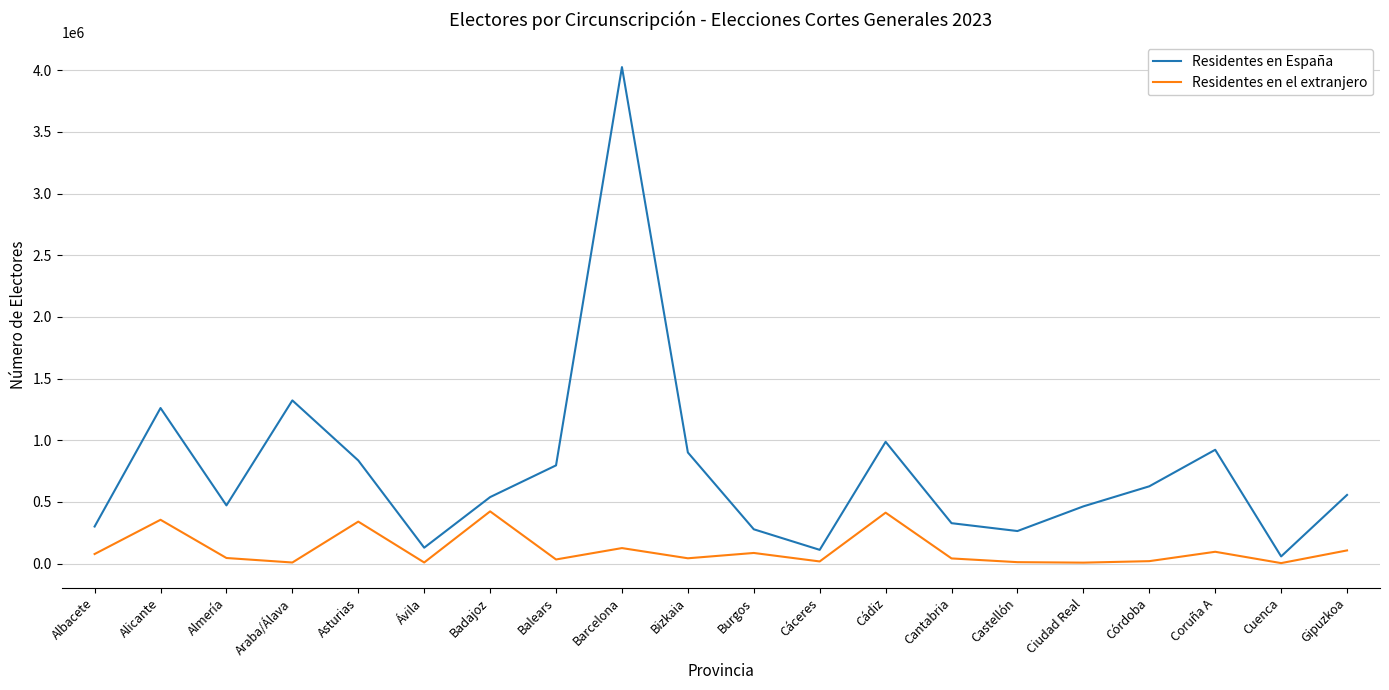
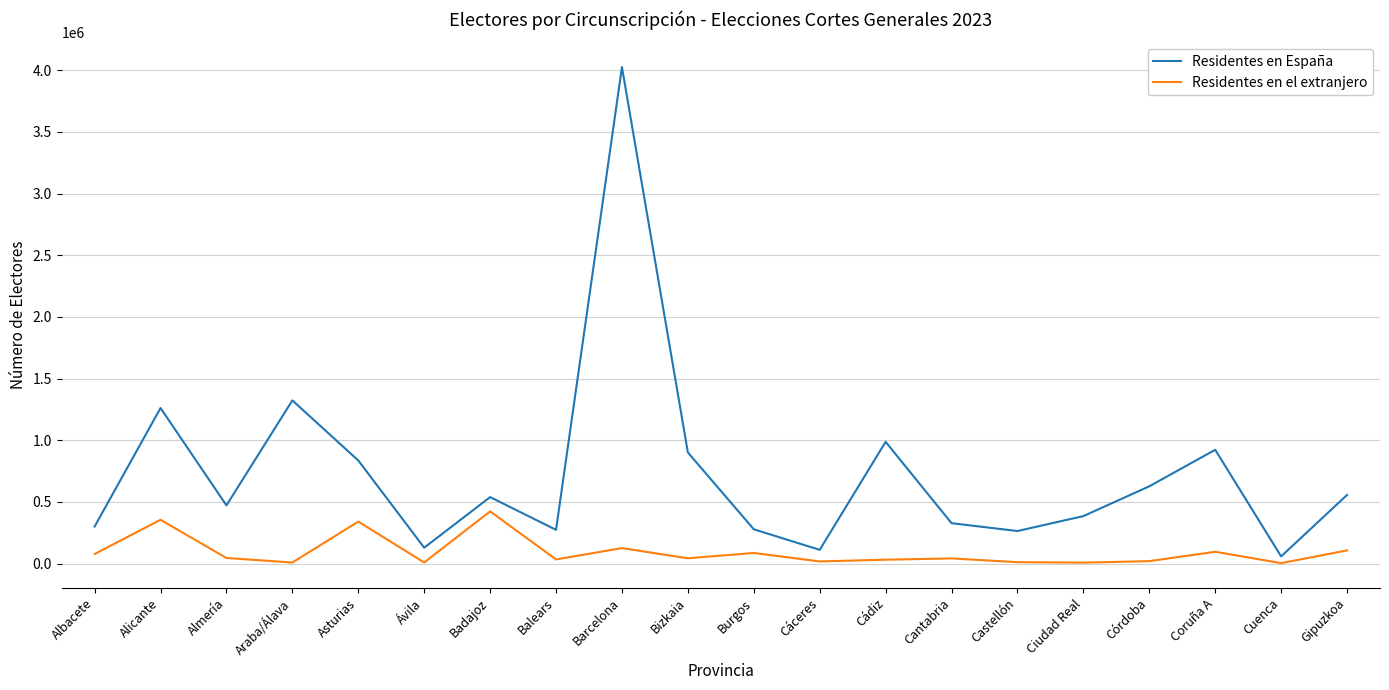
  {
    "Residentes en España": {
      "Albacete": 300000,
      "Alicante": 1260000,
      "Almería": 470000,
      "Araba/Álava": 1320000,
      "Asturias": 840000,
      "Ávila": 130000,
      "Badajoz": 540000,
-     "Balears": 800000,
+     "Balears": 270000,
      "Barcelona": 4030000,
      "Bizkaia": 900000,
      "Burgos": 280000,
      "Cáceres": 110000,
      "Cádiz": 990000,
      "Cantabria": 330000,
      "Castellón": 260000,
-     "Ciudad Real": 460000,
+     "Ciudad Real": 380000,
      "Córdoba": 630000,
      "Coruña A": 920000,
      "Cuenca": 60000,
      "Gipuzkoa": 560000
    },
    "Residentes en el extranjero": {
      "Albacete": 80000,
      "Alicante": 350000,
      "Almería": 40000,
      "Araba/Álava": 10000,
      "Asturias": 340000,
      "Ávila": 10000,
      "Badajoz": 420000,
      "Balears": 30000,
      "Barcelona": 130000,
      "Bizkaia": 40000,
      "Burgos": 90000,
      "Cáceres": 20000,
-     "Cádiz": 410000,
+     "Cádiz": 30000,
      "Cantabria": 40000,
      "Castellón": 10000,
      "Ciudad Real": 10000,
      "Córdoba": 20000,
      "Coruña A": 100000,
      "Cuenca": 0,
      "Gipuzkoa": 110000
    }
  }
